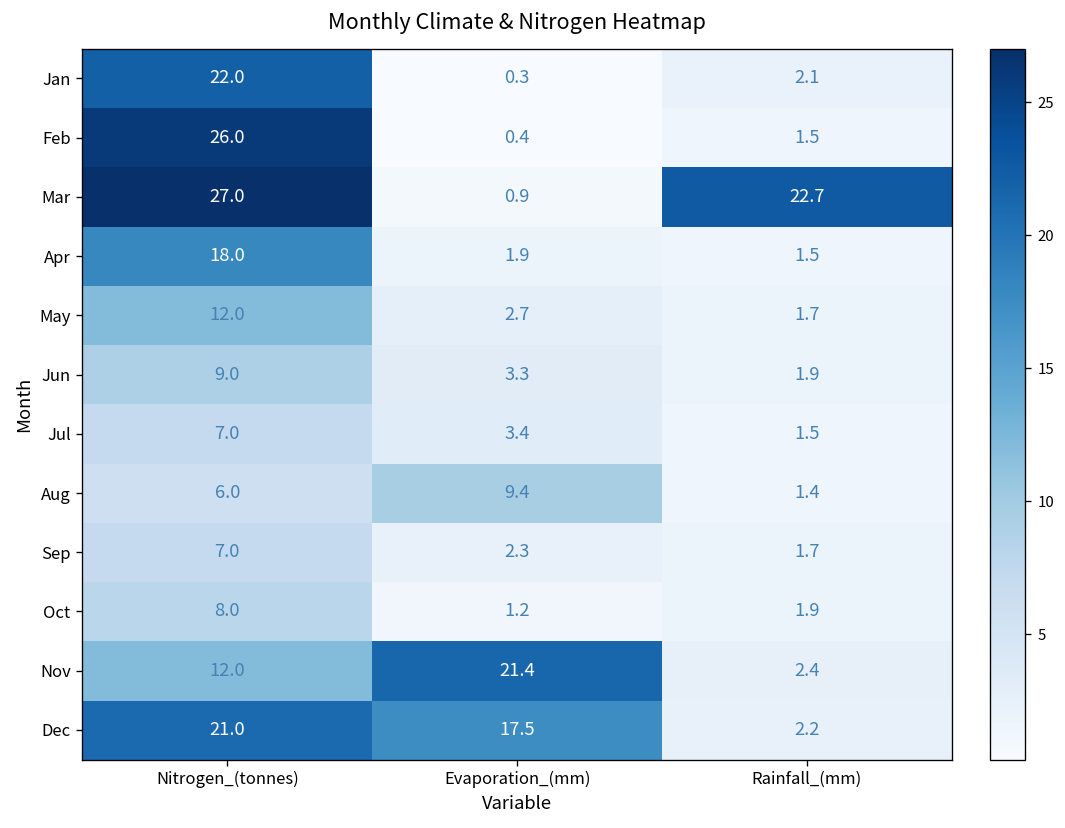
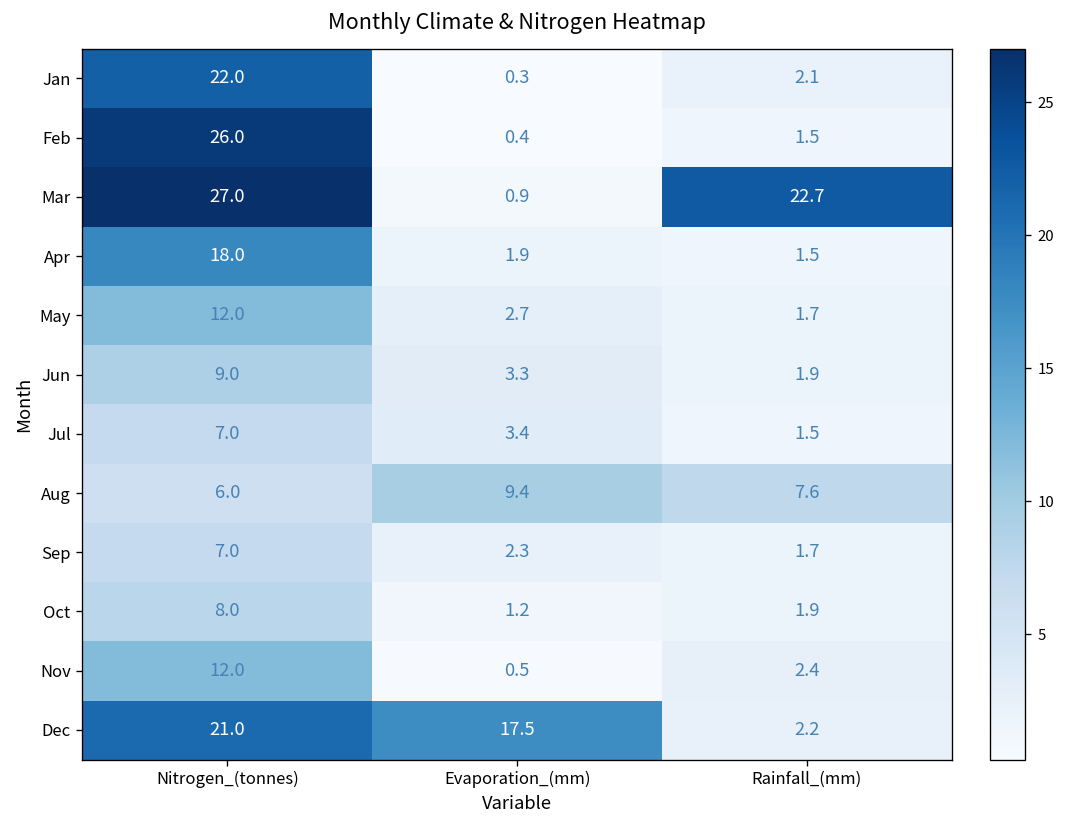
  {
    "Jan": {
      "Nitrogen_(tonnes)": 22.0,
      "Evaporation_(mm)": 0.3,
      "Rainfall_(mm)": 2.1
    },
    "Feb": {
      "Nitrogen_(tonnes)": 26.0,
      "Evaporation_(mm)": 0.4,
      "Rainfall_(mm)": 1.5
    },
    "Mar": {
      "Nitrogen_(tonnes)": 27.0,
      "Evaporation_(mm)": 0.9,
      "Rainfall_(mm)": 22.7
    },
    "Apr": {
      "Nitrogen_(tonnes)": 18.0,
      "Evaporation_(mm)": 1.9,
      "Rainfall_(mm)": 1.5
    },
    "May": {
      "Nitrogen_(tonnes)": 12.0,
      "Evaporation_(mm)": 2.7,
      "Rainfall_(mm)": 1.7
    },
    "Jun": {
      "Nitrogen_(tonnes)": 9.0,
      "Evaporation_(mm)": 3.3,
      "Rainfall_(mm)": 1.9
    },
    "Jul": {
      "Nitrogen_(tonnes)": 7.0,
      "Evaporation_(mm)": 3.4,
      "Rainfall_(mm)": 1.5
    },
    "Aug": {
      "Nitrogen_(tonnes)": 6.0,
      "Evaporation_(mm)": 9.4,
-     "Rainfall_(mm)": 1.4
+     "Rainfall_(mm)": 7.6
    },
    "Sep": {
      "Nitrogen_(tonnes)": 7.0,
      "Evaporation_(mm)": 2.3,
      "Rainfall_(mm)": 1.7
    },
    "Oct": {
      "Nitrogen_(tonnes)": 8.0,
      "Evaporation_(mm)": 1.2,
      "Rainfall_(mm)": 1.9
    },
    "Nov": {
      "Nitrogen_(tonnes)": 12.0,
-     "Evaporation_(mm)": 21.4,
+     "Evaporation_(mm)": 0.5,
      "Rainfall_(mm)": 2.4
    },
    "Dec": {
      "Nitrogen_(tonnes)": 21.0,
      "Evaporation_(mm)": 17.5,
      "Rainfall_(mm)": 2.2
    }
  }
